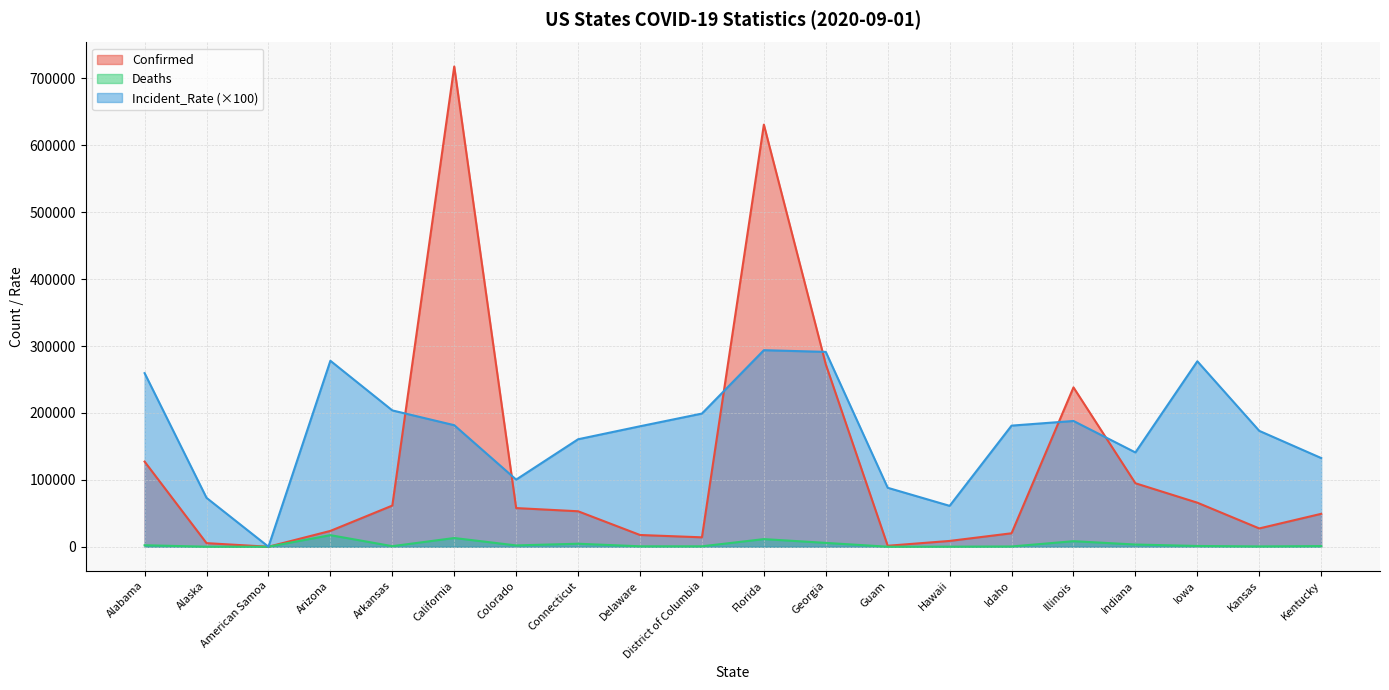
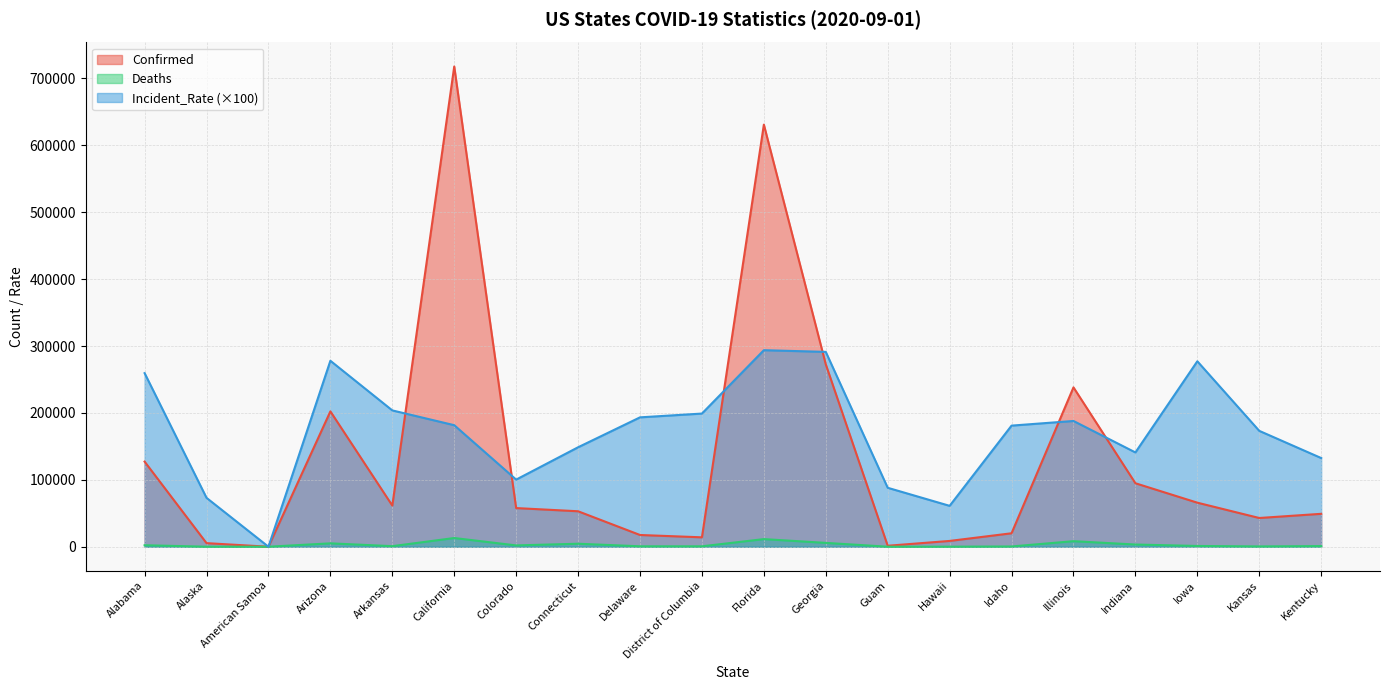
  {
    "Confirmed": {
      "Alabama": 130000,
      "Alaska": 10000,
-     "Arizona": 20000,
+     "Arizona": 200000,
      "Arkansas": 60000,
      "California": 720000,
      "Colorado": 60000,
      "Connecticut": 50000,
      "Delaware": 20000,
      "District of Columbia": 10000,
      "Florida": 630000,
      "Georgia": 270000,
      "Hawaii": 10000,
      "Idaho": 20000,
      "Illinois": 240000,
      "Indiana": 90000,
      "Iowa": 70000,
-     "Kansas": 30000,
+     "Kansas": 40000,
      "Kentucky": 50000
    },
    "Deaths": {
      "Alabama": 0,
      "Alaska": 0,
-     "Arizona": 20000,
+     "Arizona": 10000,
      "Arkansas": 0,
      "California": 10000,
      "Colorado": 0,
      "Connecticut": 0,
      "Delaware": 0,
      "District of Columbia": 0,
      "Florida": 10000,
      "Georgia": 10000,
      "Hawaii": 0,
      "Idaho": 0,
      "Illinois": 10000,
      "Indiana": 0,
      "Iowa": 0,
      "Kansas": 0,
      "Kentucky": 0
    },
    "Incident_Rate (×100)": {
      "Alabama": 260000,
      "Alaska": 70000,
      "Arizona": 280000,
      "Arkansas": 200000,
      "California": 180000,
      "Colorado": 100000,
-     "Connecticut": 160000,
-     "Delaware": 180000,
+     "Connecticut": 150000,
+     "Delaware": 190000,
      "District of Columbia": 200000,
      "Florida": 290000,
      "Georgia": 290000,
      "Guam": 90000,
      "Hawaii": 60000,
      "Idaho": 180000,
      "Illinois": 190000,
      "Indiana": 140000,
      "Iowa": 280000,
      "Kansas": 170000,
      "Kentucky": 130000
    }
  }
